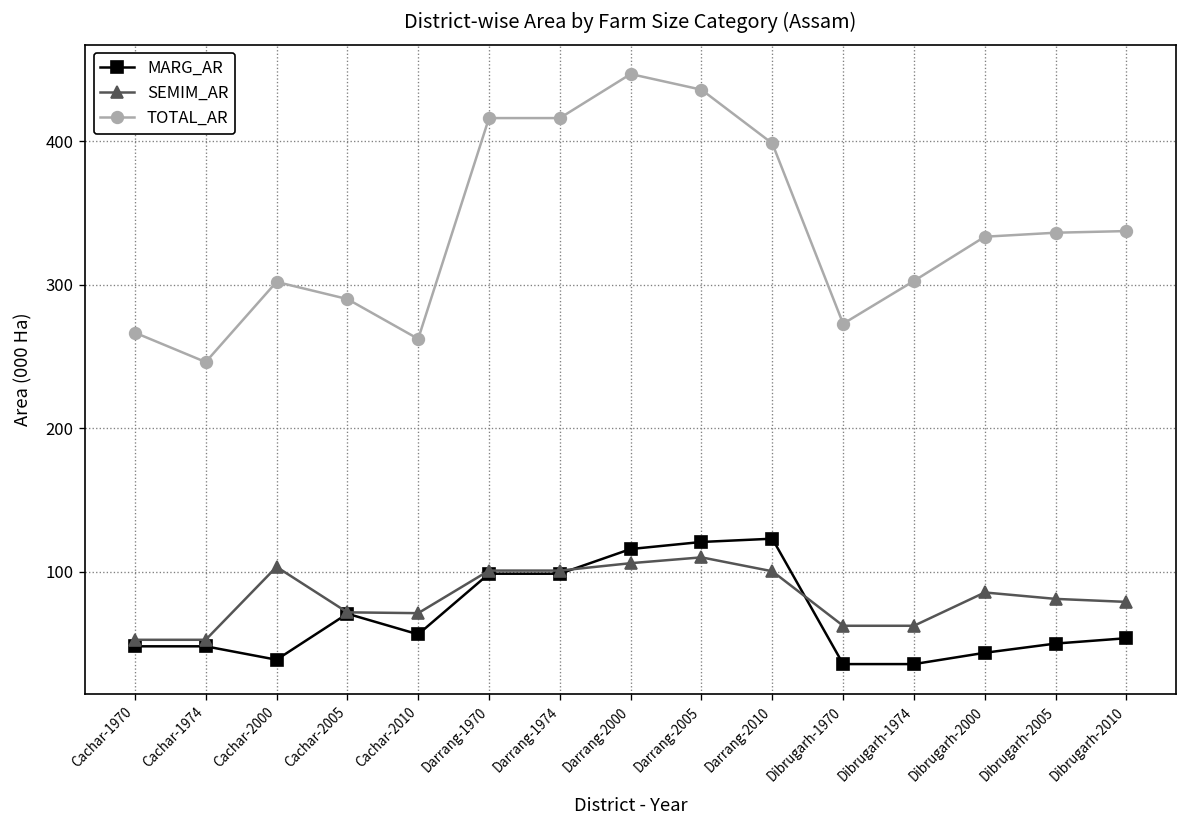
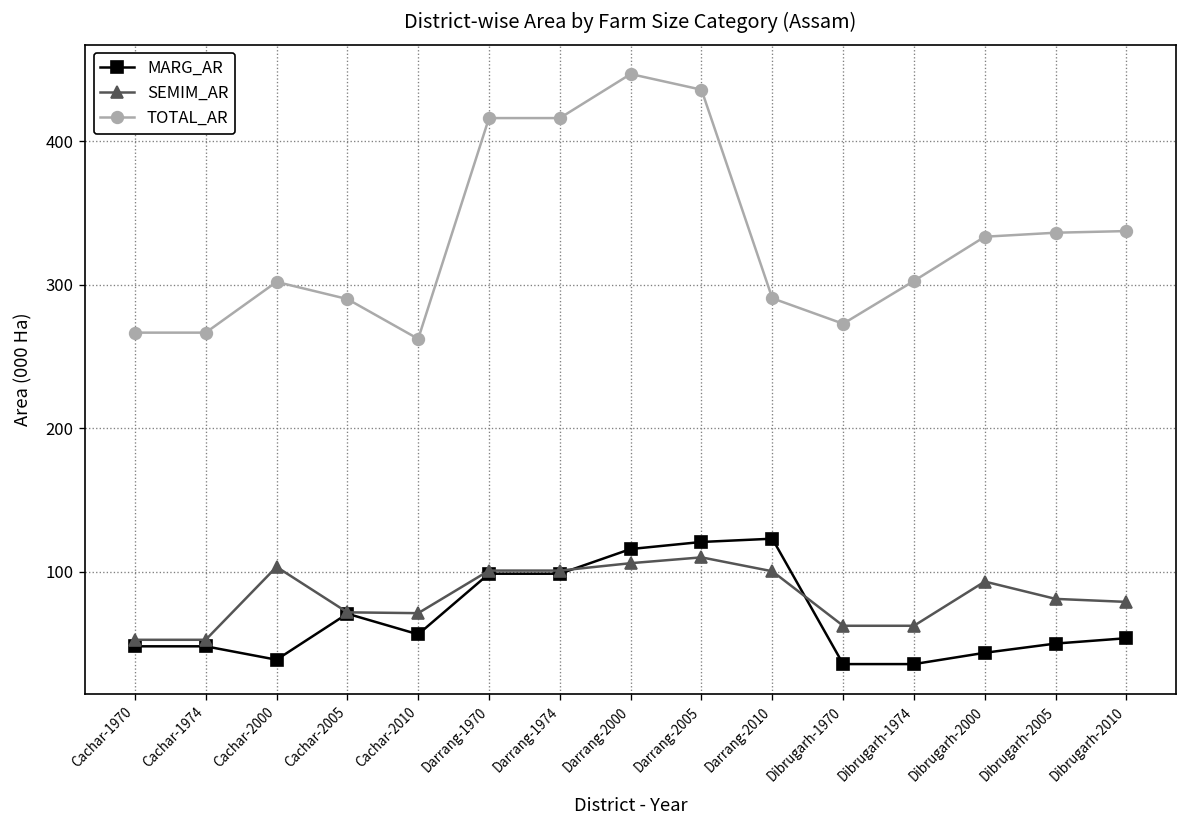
  {
    "MARG_AR": {
      "Cachar-1970": 48,
      "Cachar-1974": 48,
      "Cachar-2000": 39,
      "Cachar-2010": 56,
      "Darrang-1970": 99,
      "Darrang-1974": 99,
      "Darrang-2000": 116,
      "Darrang-2005": 121,
      "Darrang-2010": 123,
      "Dibrugarh-1970": 36,
      "Dibrugarh-1974": 36,
      "Dibrugarh-2000": 43,
      "Dibrugarh-2005": 50,
      "Dibrugarh-2010": 54
    },
    "SEMIM_AR": {
      "Cachar-1970": 52,
      "Cachar-1974": 52,
      "Cachar-2000": 103,
      "Cachar-2010": 71,
      "Darrang-1970": 101,
      "Darrang-1974": 101,
      "Darrang-2000": 106,
      "Darrang-2005": 110,
      "Darrang-2010": 100,
      "Dibrugarh-1970": 62,
      "Dibrugarh-1974": 62,
-     "Dibrugarh-2000": 85,
+     "Dibrugarh-2000": 93,
      "Dibrugarh-2005": 81,
      "Dibrugarh-2010": 79
    },
    "TOTAL_AR": {
      "Cachar-1970": 267,
-     "Cachar-1974": 246,
+     "Cachar-1974": 267,
      "Cachar-2000": 302,
      "Cachar-2005": 290,
      "Cachar-2010": 262,
      "Darrang-1970": 416,
      "Darrang-1974": 416,
      "Darrang-2000": 447,
      "Darrang-2005": 436,
-     "Darrang-2010": 399,
+     "Darrang-2010": 291,
      "Dibrugarh-1970": 273,
      "Dibrugarh-1974": 303,
      "Dibrugarh-2000": 334,
      "Dibrugarh-2005": 336,
      "Dibrugarh-2010": 338
    }
  }
